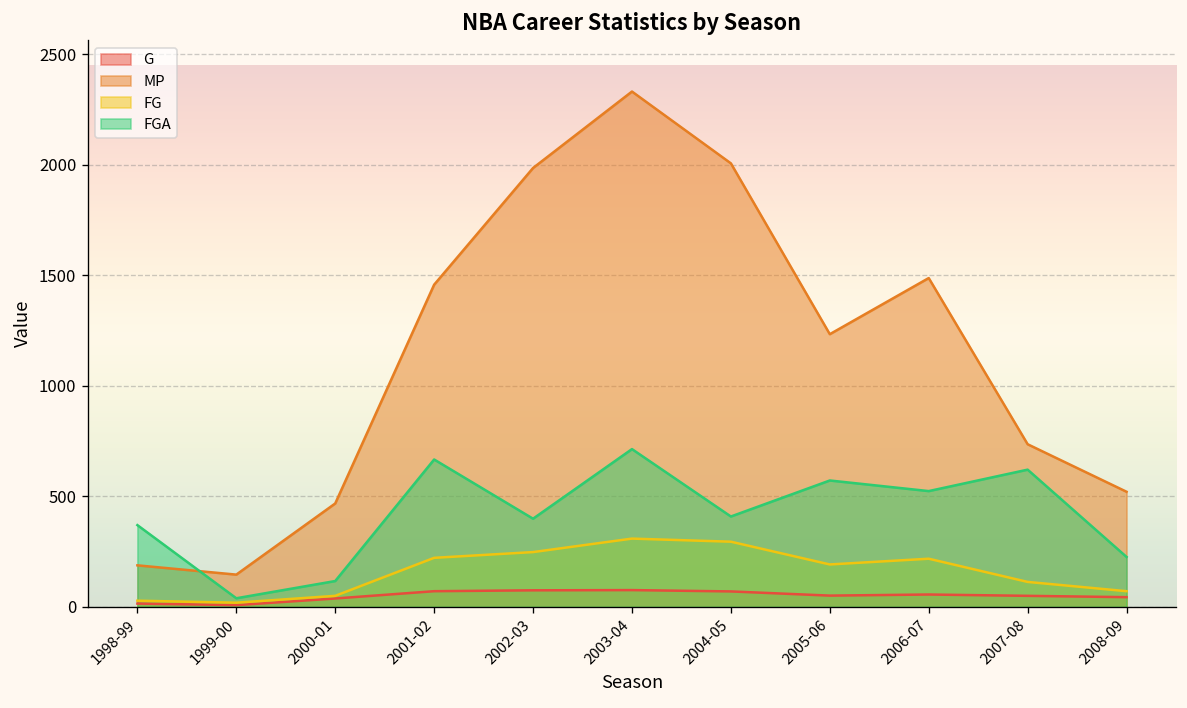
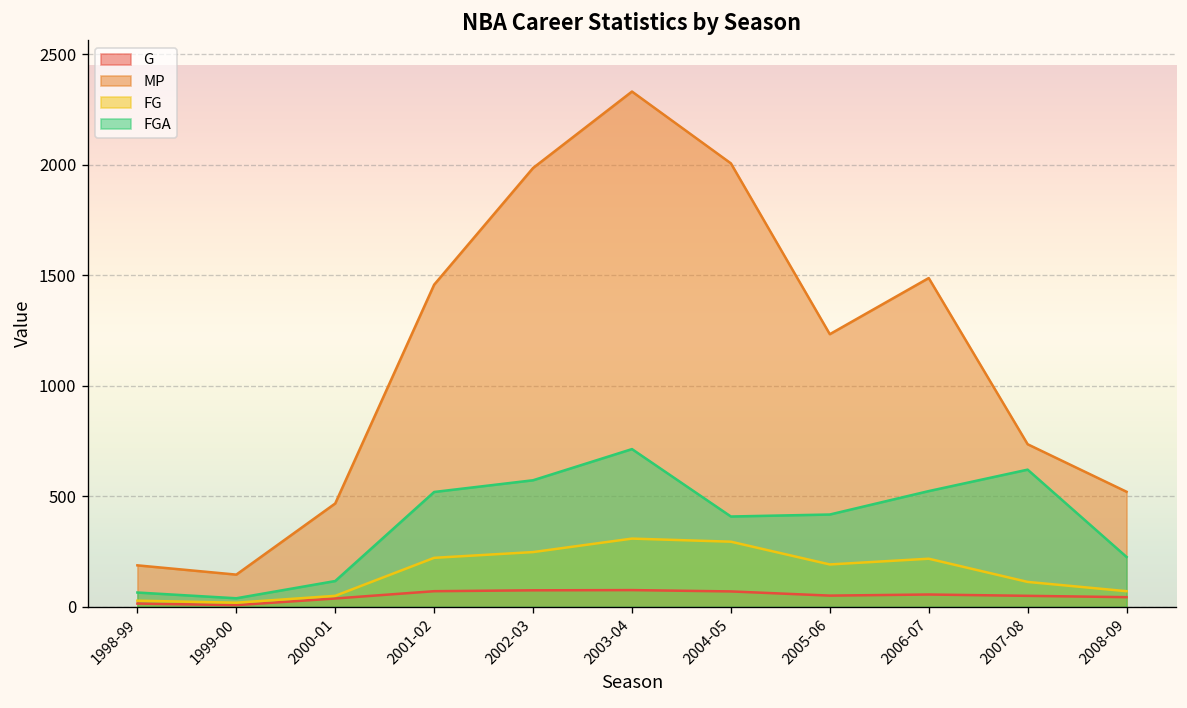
  {
    "FGA": {
-     "1998-99": 370,
+     "1998-99": 70,
      "1999-00": 40,
      "2000-01": 120,
-     "2001-02": 670,
-     "2002-03": 400,
+     "2001-02": 520,
+     "2002-03": 570,
      "2003-04": 710,
      "2004-05": 410,
-     "2005-06": 570,
+     "2005-06": 420,
      "2006-07": 520,
      "2007-08": 620,
      "2008-09": 230
    }
  }
